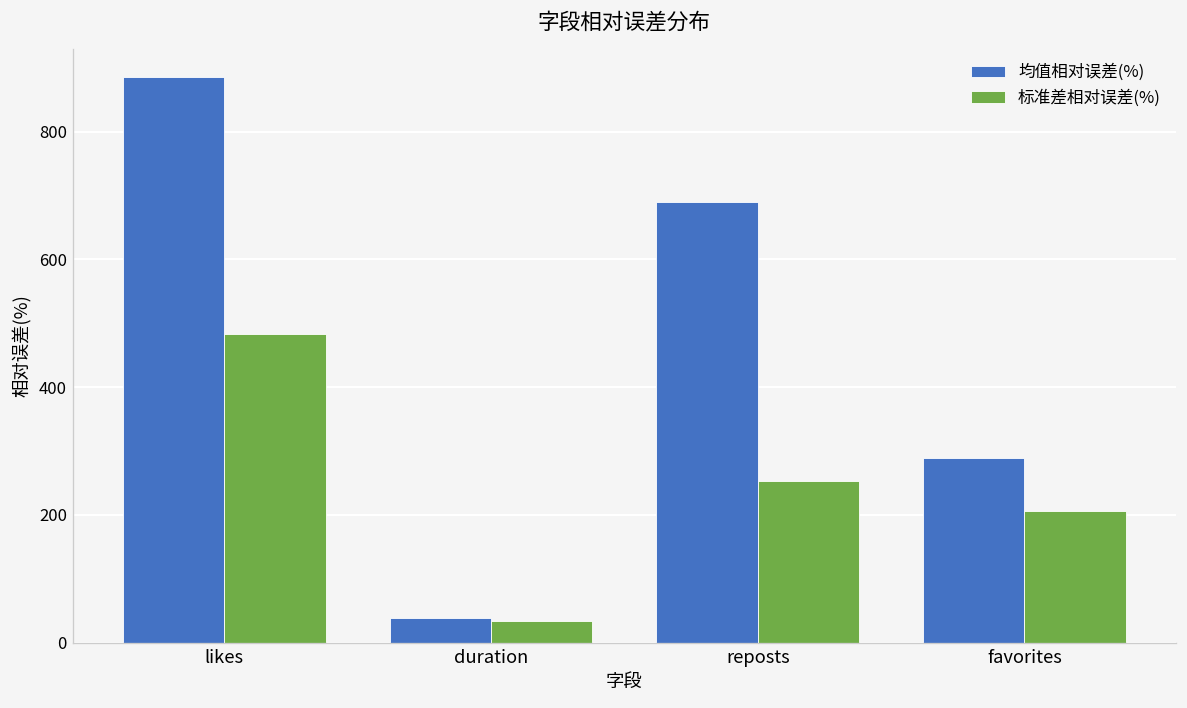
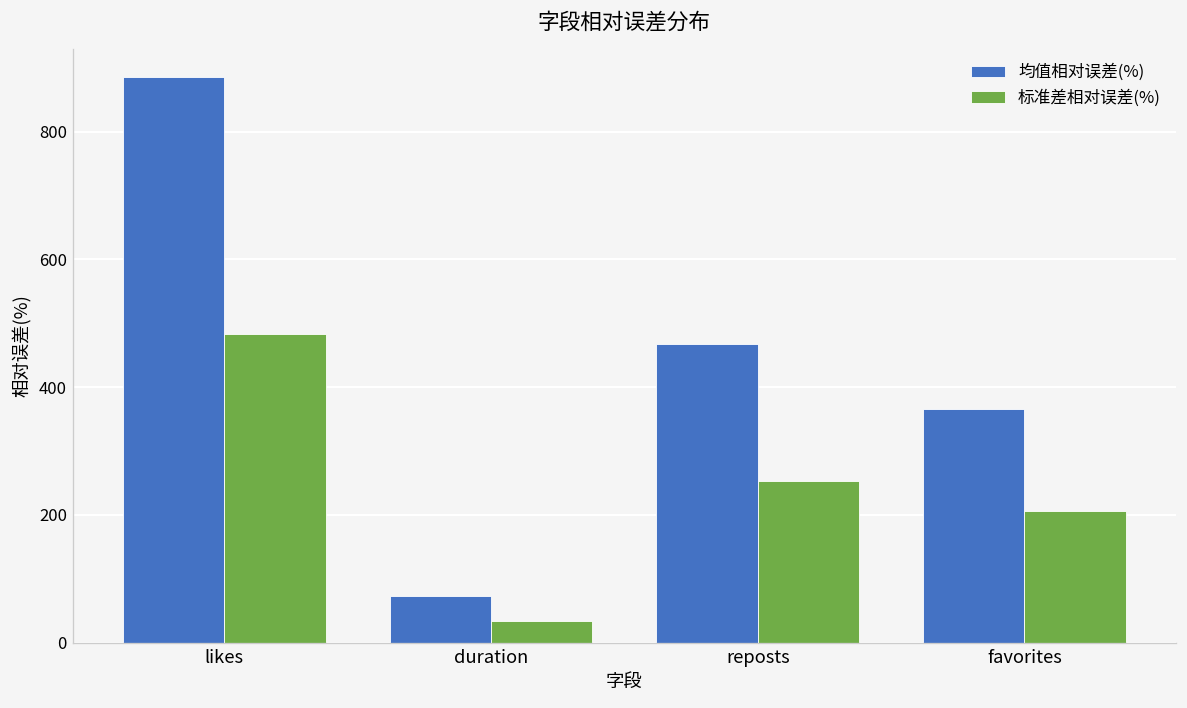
  {
    "均值相对误差(%)": {
      "likes": 890,
-     "duration": 40,
-     "reposts": 690,
-     "favorites": 290
+     "duration": 70,
+     "reposts": 470,
+     "favorites": 370
    },
    "标准差相对误差(%)": {
      "likes": 480,
      "duration": 30,
      "reposts": 250,
      "favorites": 210
    }
  }
